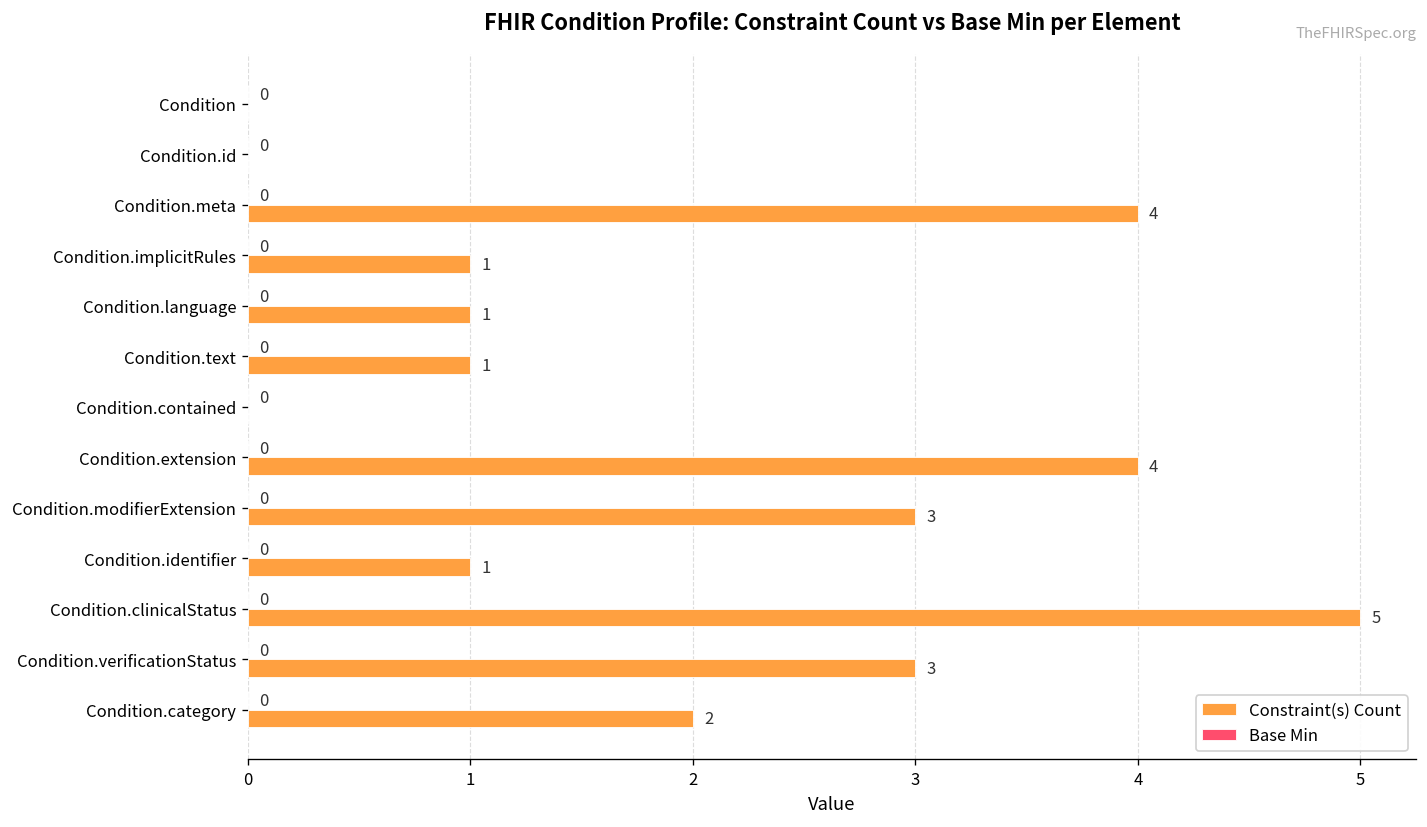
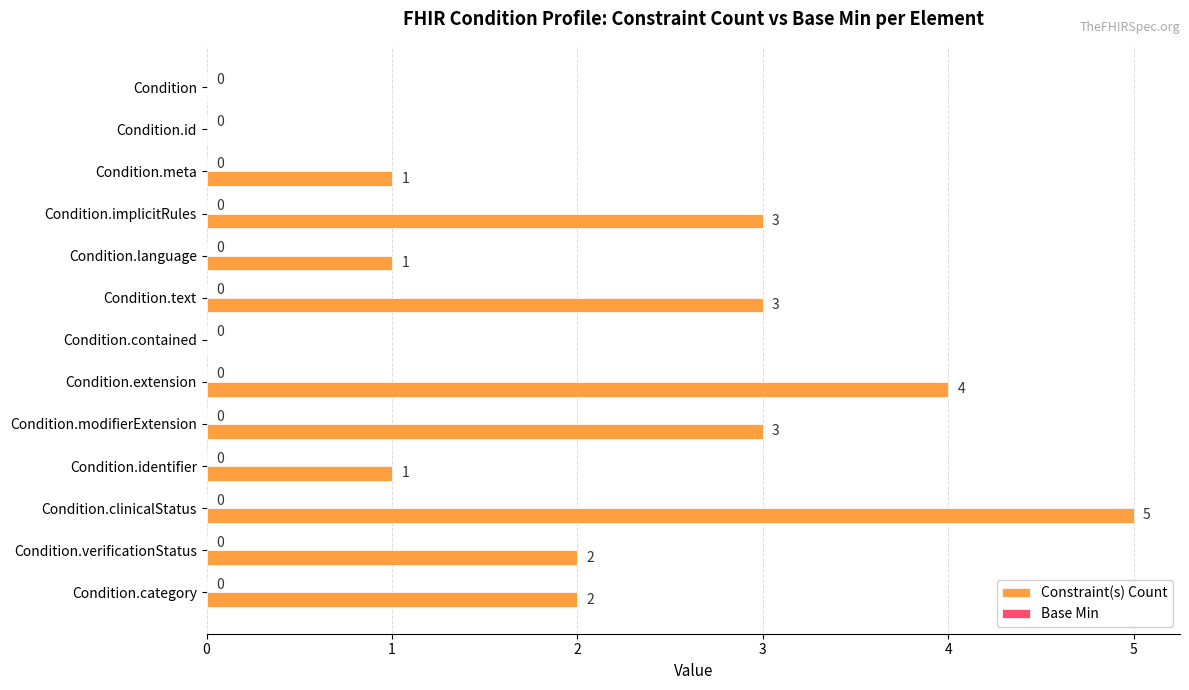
  {
    "Constraint(s) Count": {
-     "Condition.meta": 4,
-     "Condition.implicitRules": 1,
+     "Condition.meta": 1,
+     "Condition.implicitRules": 3,
      "Condition.language": 1,
-     "Condition.text": 1,
+     "Condition.text": 3,
      "Condition.extension": 4,
      "Condition.modifierExtension": 3,
      "Condition.identifier": 1,
      "Condition.clinicalStatus": 5,
-     "Condition.verificationStatus": 3,
+     "Condition.verificationStatus": 2,
      "Condition.category": 2
    },
    "Base Min": {
      "Condition": 0,
      "Condition.id": 0,
      "Condition.meta": 0,
      "Condition.implicitRules": 0,
      "Condition.language": 0,
      "Condition.text": 0,
      "Condition.contained": 0,
      "Condition.extension": 0,
      "Condition.modifierExtension": 0,
      "Condition.identifier": 0,
      "Condition.clinicalStatus": 0,
      "Condition.verificationStatus": 0,
      "Condition.category": 0
    }
  }
